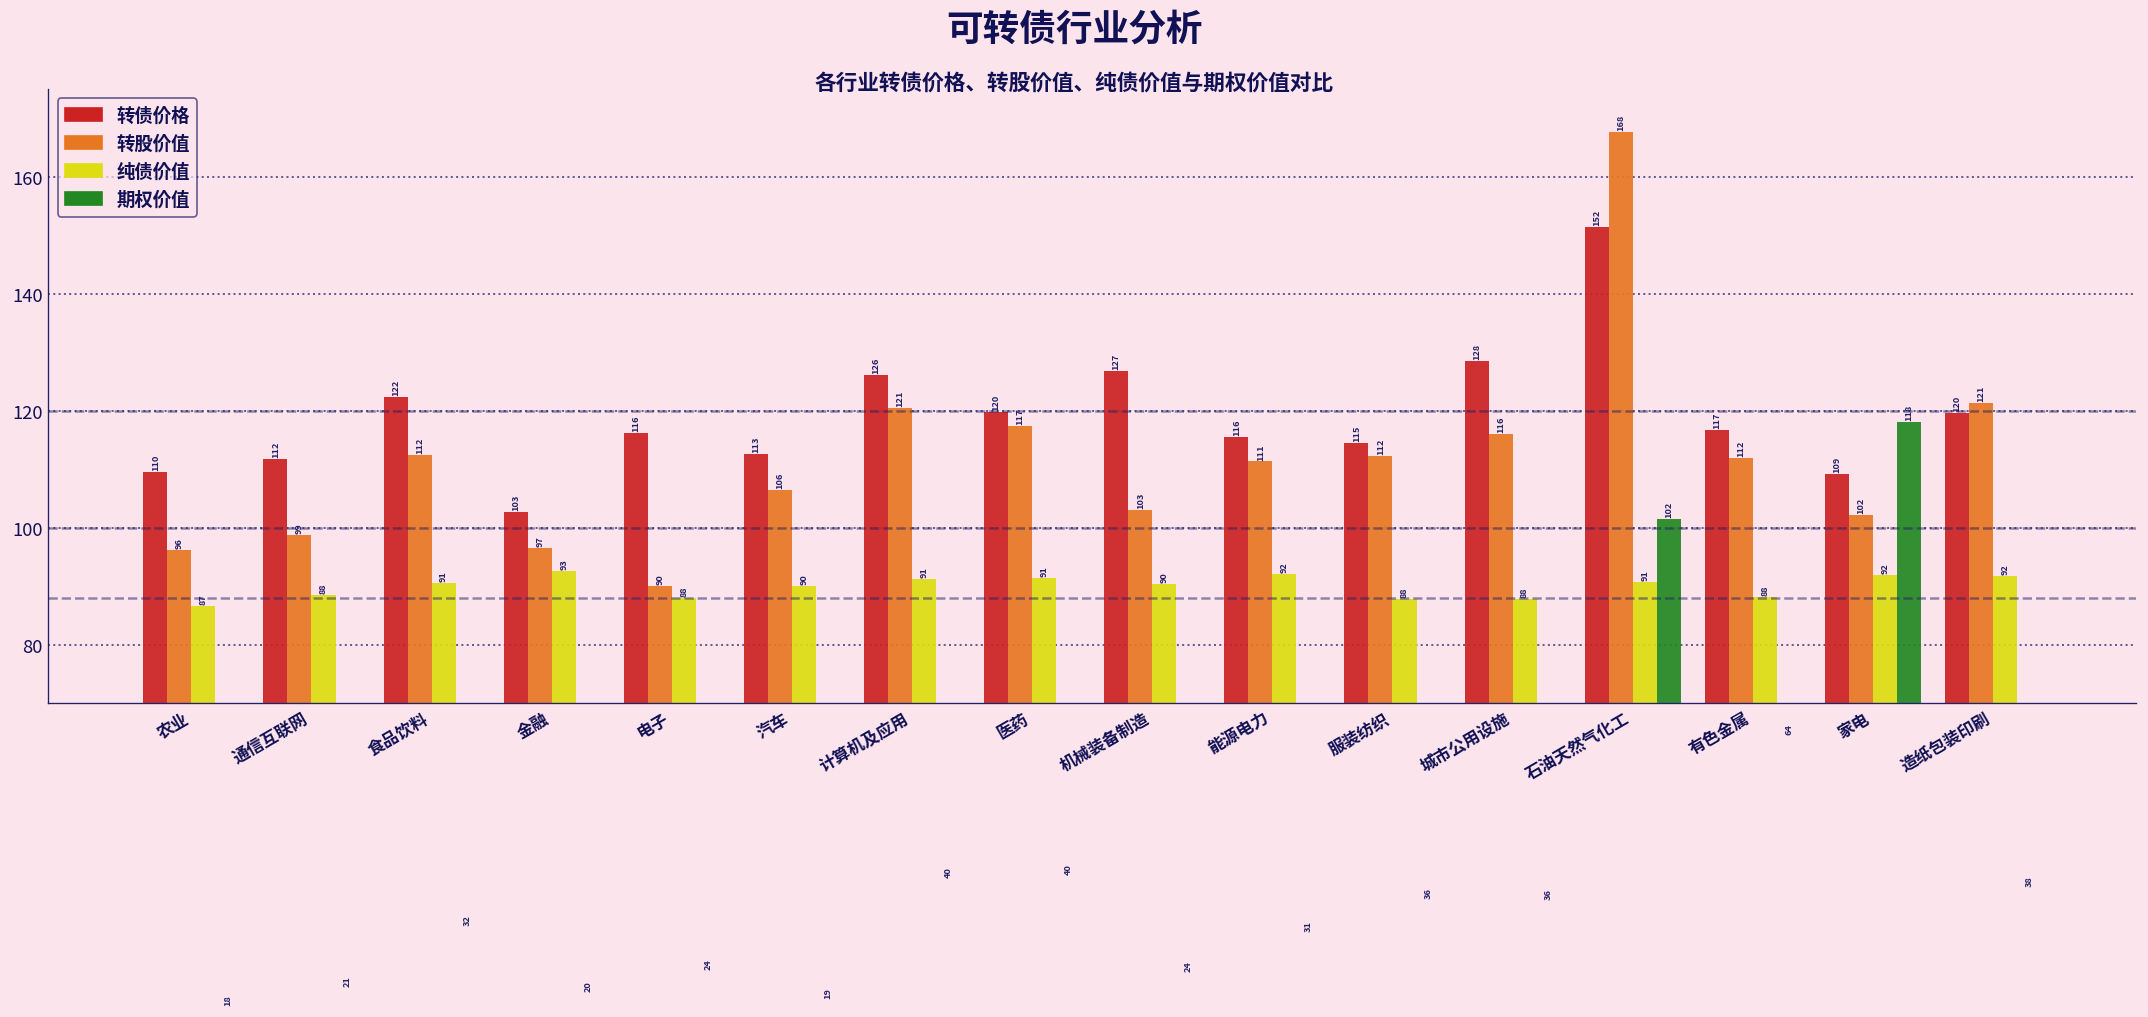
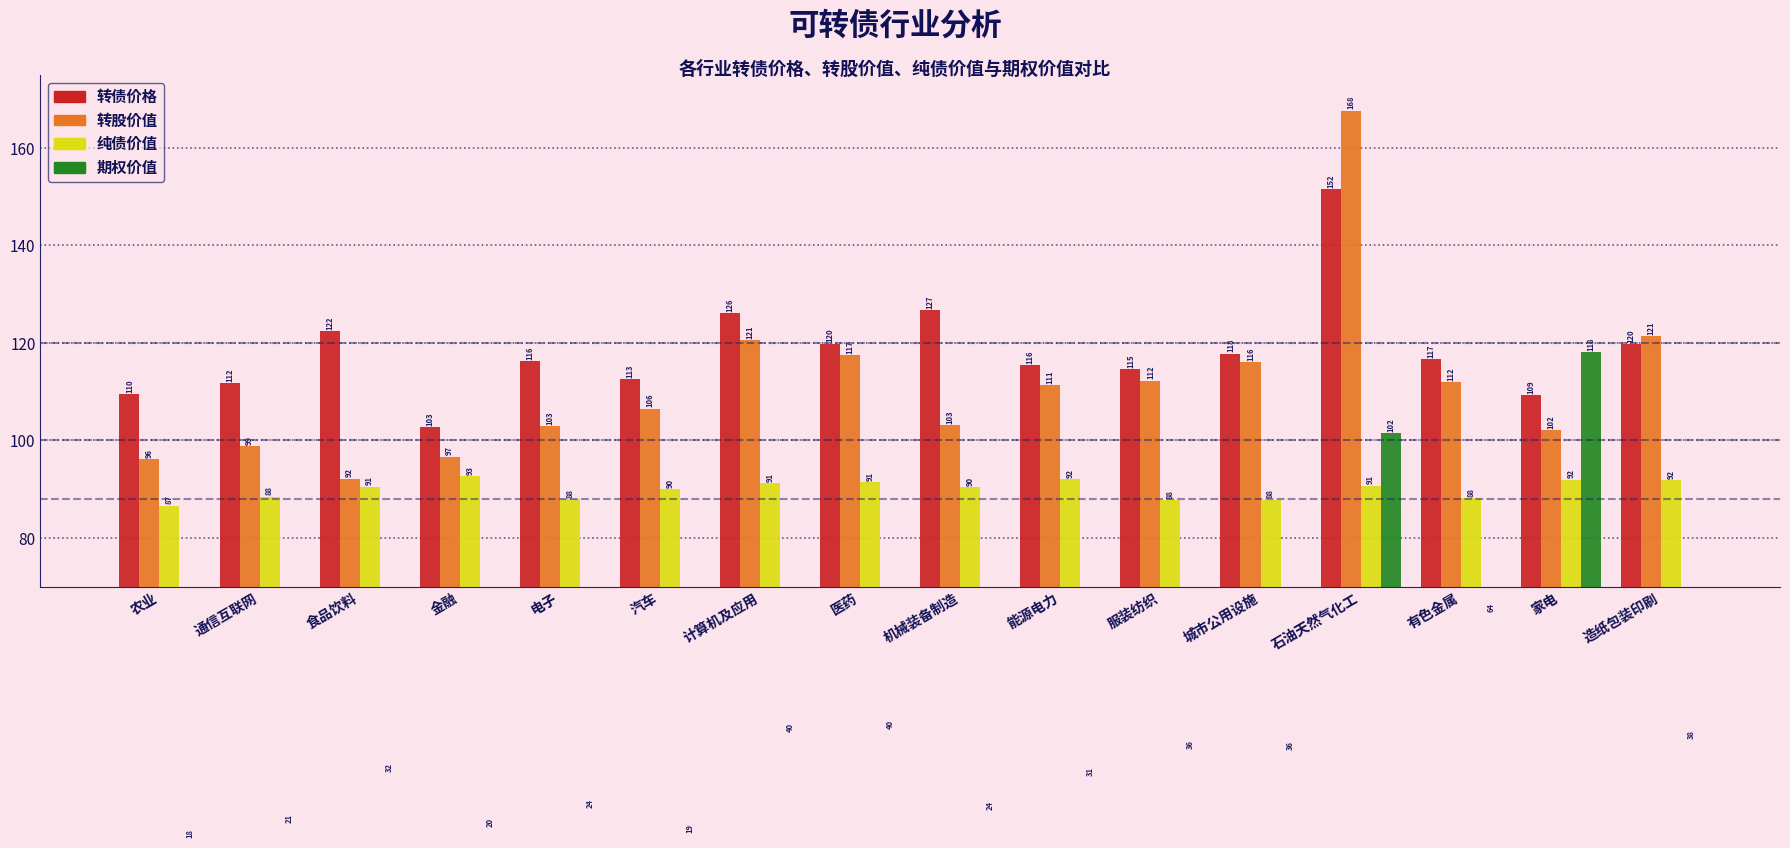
  {
    "转债价格": {
      "农业": 110,
      "通信互联网": 112,
      "食品饮料": 122,
      "金融": 103,
      "电子": 116,
      "汽车": 113,
      "计算机及应用": 126,
      "医药": 120,
      "机械装备制造": 127,
      "能源电力": 116,
      "服装纺织": 115,
-     "城市公用设施": 128,
+     "城市公用设施": 118,
      "石油天然气化工": 152,
      "有色金属": 117,
      "家电": 109,
      "造纸包装印刷": 120
    },
    "转股价值": {
      "农业": 96,
      "通信互联网": 99,
-     "食品饮料": 112,
+     "食品饮料": 92,
      "金融": 97,
-     "电子": 90,
+     "电子": 103,
      "汽车": 106,
      "计算机及应用": 121,
      "医药": 117,
      "机械装备制造": 103,
      "能源电力": 111,
      "服装纺织": 112,
      "城市公用设施": 116,
      "石油天然气化工": 168,
      "有色金属": 112,
      "家电": 102,
      "造纸包装印刷": 121
    },
    "纯债价值": {
      "农业": 87,
      "通信互联网": 88,
      "食品饮料": 91,
      "金融": 93,
      "电子": 88,
      "汽车": 90,
      "计算机及应用": 91,
      "医药": 91,
      "机械装备制造": 90,
      "能源电力": 92,
      "服装纺织": 88,
      "城市公用设施": 88,
      "石油天然气化工": 91,
      "有色金属": 88,
      "家电": 92,
      "造纸包装印刷": 92
    },
    "期权价值": {
      "石油天然气化工": 102,
      "家电": 118
    }
  }
